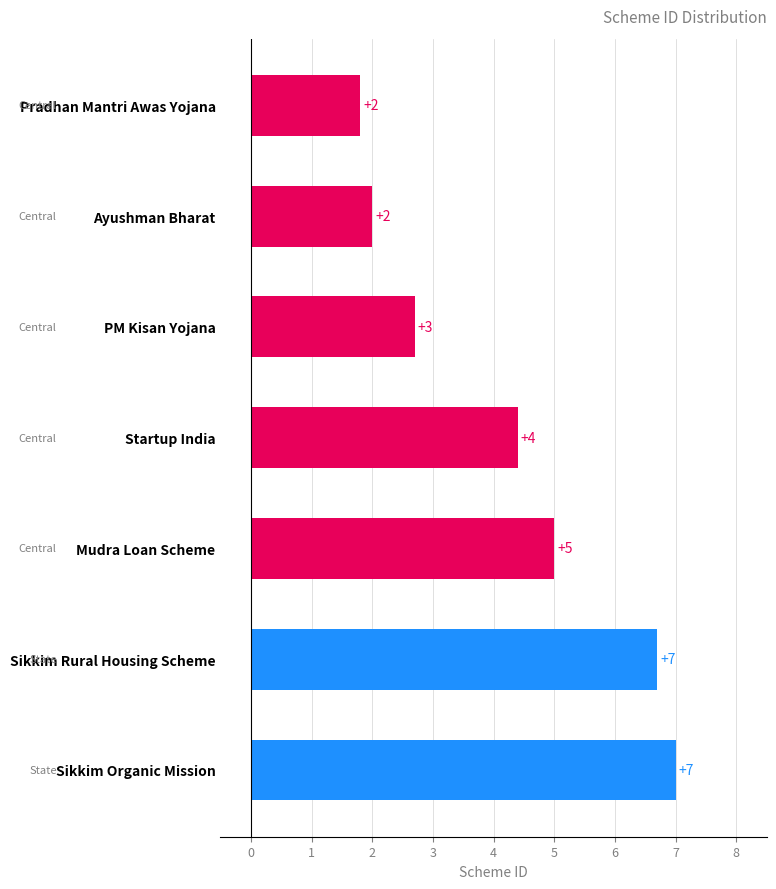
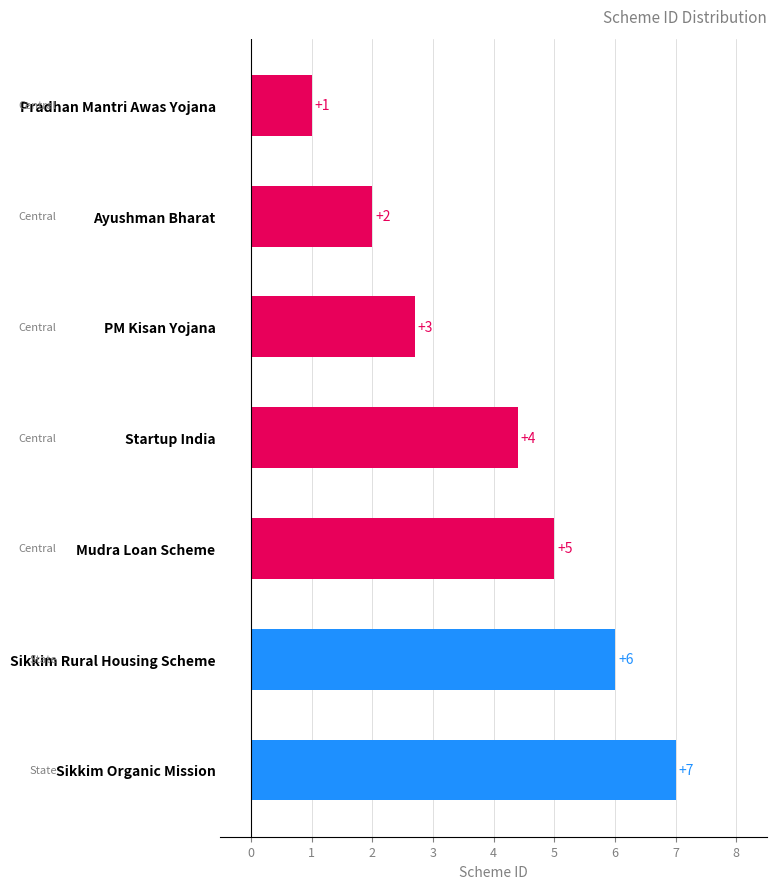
  {
-   "Pradhan Mantri Awas Yojana": "+2",
+   "Pradhan Mantri Awas Yojana": "+1",
    "Ayushman Bharat": "+2",
    "PM Kisan Yojana": "+3",
    "Startup India": "+4",
    "Mudra Loan Scheme": "+5",
-   "Sikkim Rural Housing Scheme": "+7",
+   "Sikkim Rural Housing Scheme": "+6",
    "Sikkim Organic Mission": "+7"
  }
